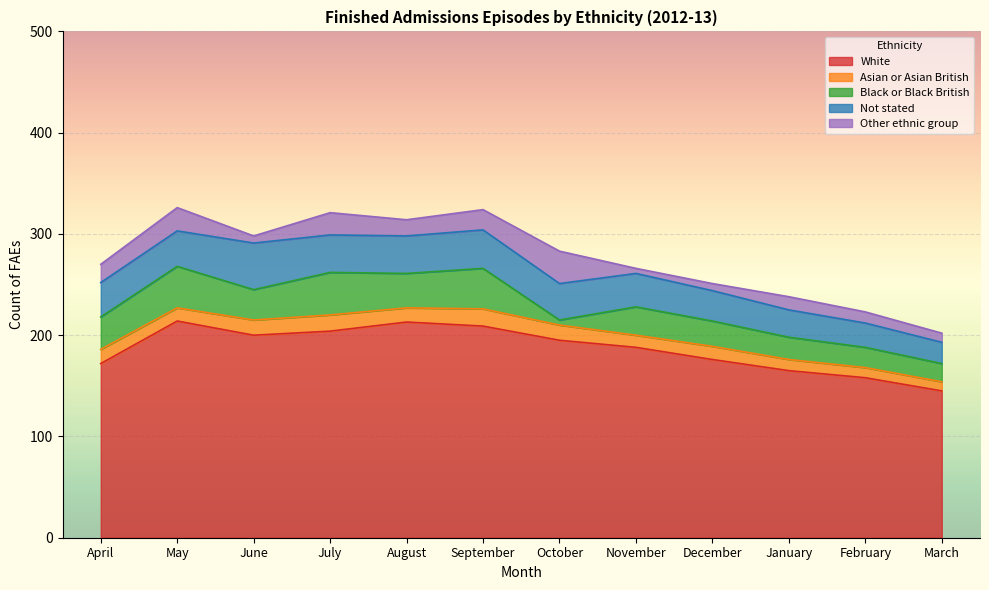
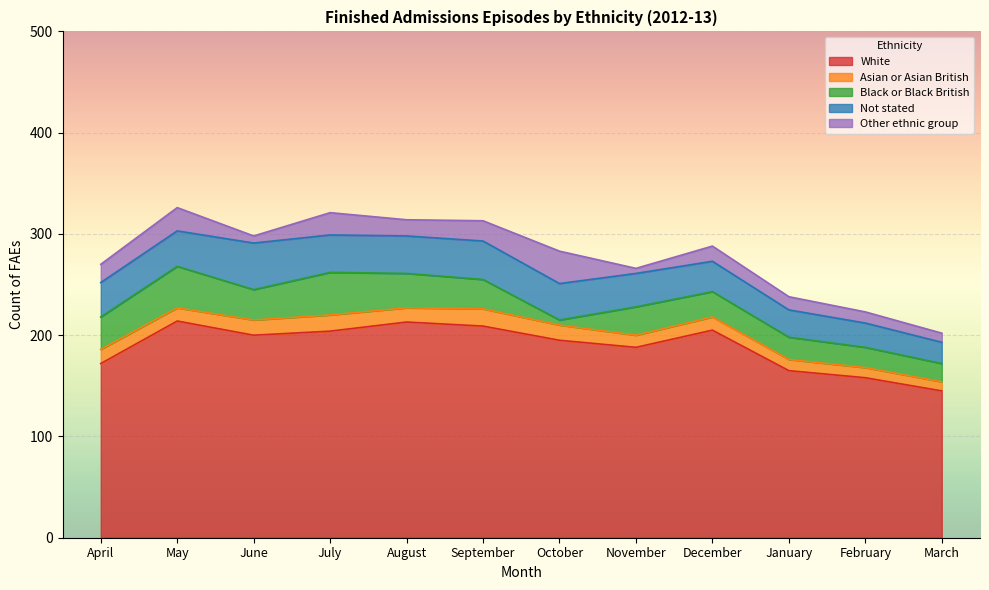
  {
    "White": {
      "April": 172,
      "May": 214,
      "June": 200,
      "July": 204,
      "August": 213,
      "September": 209,
      "October": 195,
      "November": 188,
-     "December": 176,
+     "December": 205,
      "January": 165,
      "February": 158,
      "March": 145
    },
    "Asian or Asian British": {
      "April": 14,
      "May": 13,
      "June": 15,
      "July": 16,
      "August": 14,
      "September": 17,
      "October": 15,
      "November": 12,
      "December": 13,
      "January": 11,
      "February": 10,
      "March": 9
    },
    "Black or Black British": {
      "April": 32,
      "May": 41,
      "June": 30,
      "July": 42,
      "August": 34,
-     "September": 40,
+     "September": 29,
      "October": 5,
      "November": 28,
      "December": 25,
      "January": 22,
      "February": 20,
      "March": 18
    },
    "Not stated": {
      "April": 34,
      "May": 35,
      "June": 46,
      "July": 37,
      "August": 37,
      "September": 38,
      "October": 36,
      "November": 33,
      "December": 30,
      "January": 27,
      "February": 24,
      "March": 21
    },
    "Other ethnic group": {
      "April": 18,
      "May": 23,
      "June": 7,
      "July": 22,
      "August": 16,
      "September": 20,
      "October": 32,
      "November": 5,
-     "December": 7,
+     "December": 15,
      "January": 13,
      "February": 11,
      "March": 9
    }
  }
